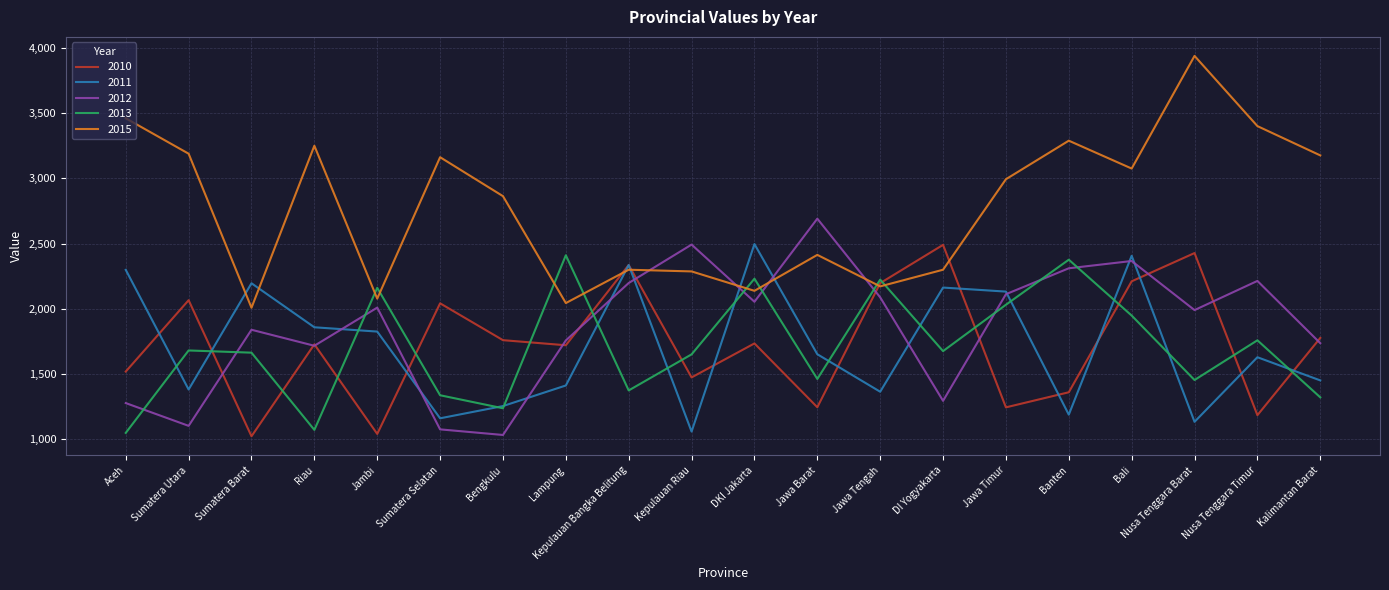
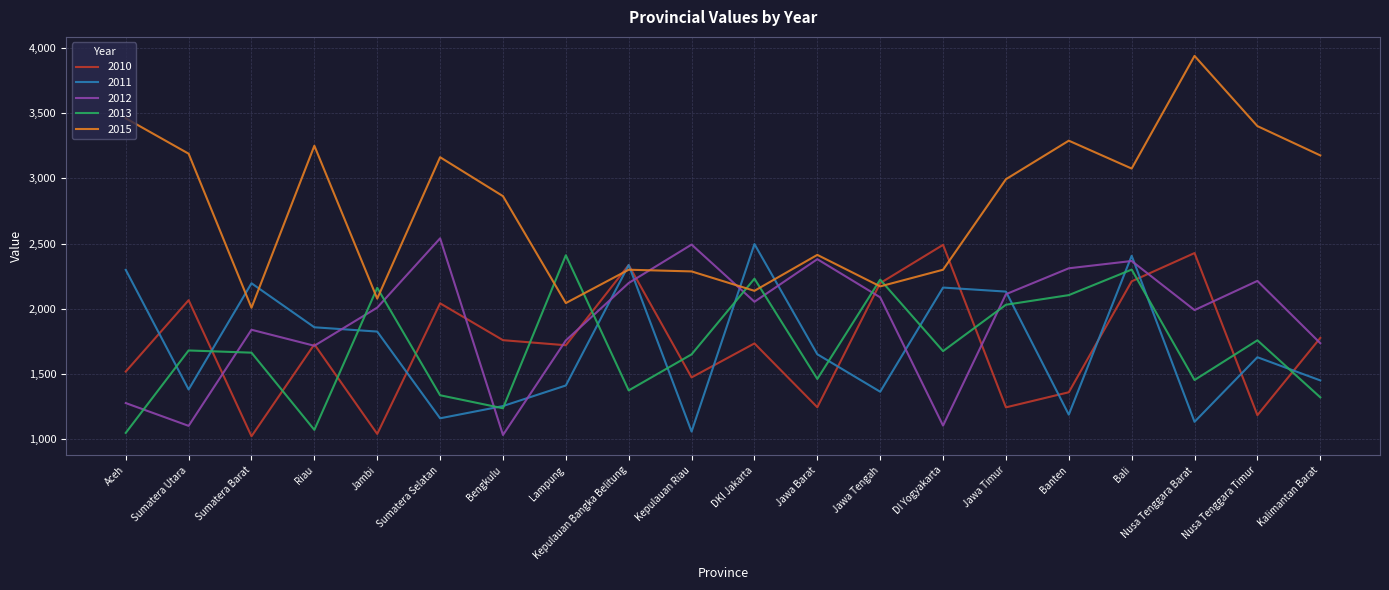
  {
    "2010": {
      "Aceh": "1,520",
      "Sumatera Utara": "2,070",
      "Sumatera Barat": "1,020",
      "Jambi": "1,040",
      "Sumatera Selatan": "2,040",
      "Bengkulu": "1,760",
      "Lampung": "1,720",
      "Kepulauan Riau": "1,470",
      "DKI Jakarta": "1,730",
      "Jawa Barat": "1,240",
      "Jawa Tengah": "2,200",
      "DI Yogyakarta": "2,490",
      "Jawa Timur": "1,240",
      "Banten": "1,360",
      "Bali": "2,210",
      "Nusa Tenggara Barat": "2,430",
      "Nusa Tenggara Timur": "1,180",
      "Kalimantan Barat": "1,780"
    },
    "2011": {
      "Aceh": "2,300",
      "Sumatera Utara": "1,380",
      "Sumatera Barat": "2,200",
      "Riau": "1,860",
      "Jambi": "1,820",
      "Sumatera Selatan": "1,160",
      "Lampung": "1,410",
      "Kepulauan Riau": "1,060",
      "DKI Jakarta": "2,500",
      "Jawa Barat": "1,650",
      "Jawa Tengah": "1,360",
      "DI Yogyakarta": "2,160",
      "Jawa Timur": "2,130",
      "Banten": "1,190",
      "Bali": "2,410",
      "Nusa Tenggara Barat": "1,130",
      "Nusa Tenggara Timur": "1,630",
      "Kalimantan Barat": "1,450"
    },
    "2012": {
      "Aceh": "1,280",
      "Sumatera Utara": "1,100",
      "Sumatera Barat": "1,840",
      "Jambi": "2,010",
-     "Sumatera Selatan": "1,070",
+     "Sumatera Selatan": "2,540",
      "Bengkulu": "1,030",
      "Lampung": "1,760",
      "Kepulauan Bangka Belitung": "2,200",
      "Kepulauan Riau": "2,490",
      "DKI Jakarta": "2,050",
-     "Jawa Barat": "2,690",
+     "Jawa Barat": "2,380",
      "Jawa Tengah": "2,090",
-     "DI Yogyakarta": "1,290",
+     "DI Yogyakarta": "1,100",
      "Jawa Timur": "2,110",
      "Banten": "2,310",
      "Bali": "2,370",
      "Nusa Tenggara Barat": "1,990",
      "Nusa Tenggara Timur": "2,210",
      "Kalimantan Barat": "1,740"
    },
    "2013": {
      "Aceh": "1,050",
      "Sumatera Utara": "1,680",
      "Sumatera Barat": "1,660",
      "Riau": "1,070",
      "Jambi": "2,160",
      "Sumatera Selatan": "1,340",
      "Lampung": "2,410",
      "Kepulauan Bangka Belitung": "1,370",
      "Kepulauan Riau": "1,650",
      "DKI Jakarta": "2,230",
      "Jawa Barat": "1,460",
      "Jawa Tengah": "2,220",
      "DI Yogyakarta": "1,670",
      "Jawa Timur": "2,030",
-     "Banten": "2,380",
-     "Bali": "1,950",
+     "Banten": "2,100",
+     "Bali": "2,300",
      "Nusa Tenggara Barat": "1,450",
      "Nusa Tenggara Timur": "1,760",
      "Kalimantan Barat": "1,320"
    },
    "2015": {
      "Sumatera Utara": "3,190",
      "Sumatera Barat": "2,010",
      "Riau": "3,250",
      "Jambi": "2,080",
      "Sumatera Selatan": "3,160",
      "Bengkulu": "2,860",
      "Lampung": "2,040",
      "Kepulauan Bangka Belitung": "2,300",
      "Kepulauan Riau": "2,290",
      "DKI Jakarta": "2,140",
      "Jawa Barat": "2,410",
      "Jawa Tengah": "2,170",
      "DI Yogyakarta": "2,300",
      "Jawa Timur": "2,990",
      "Banten": "3,290",
      "Bali": "3,080",
      "Nusa Tenggara Barat": "3,940",
      "Nusa Tenggara Timur": "3,400",
      "Kalimantan Barat": "3,180"
    }
  }
